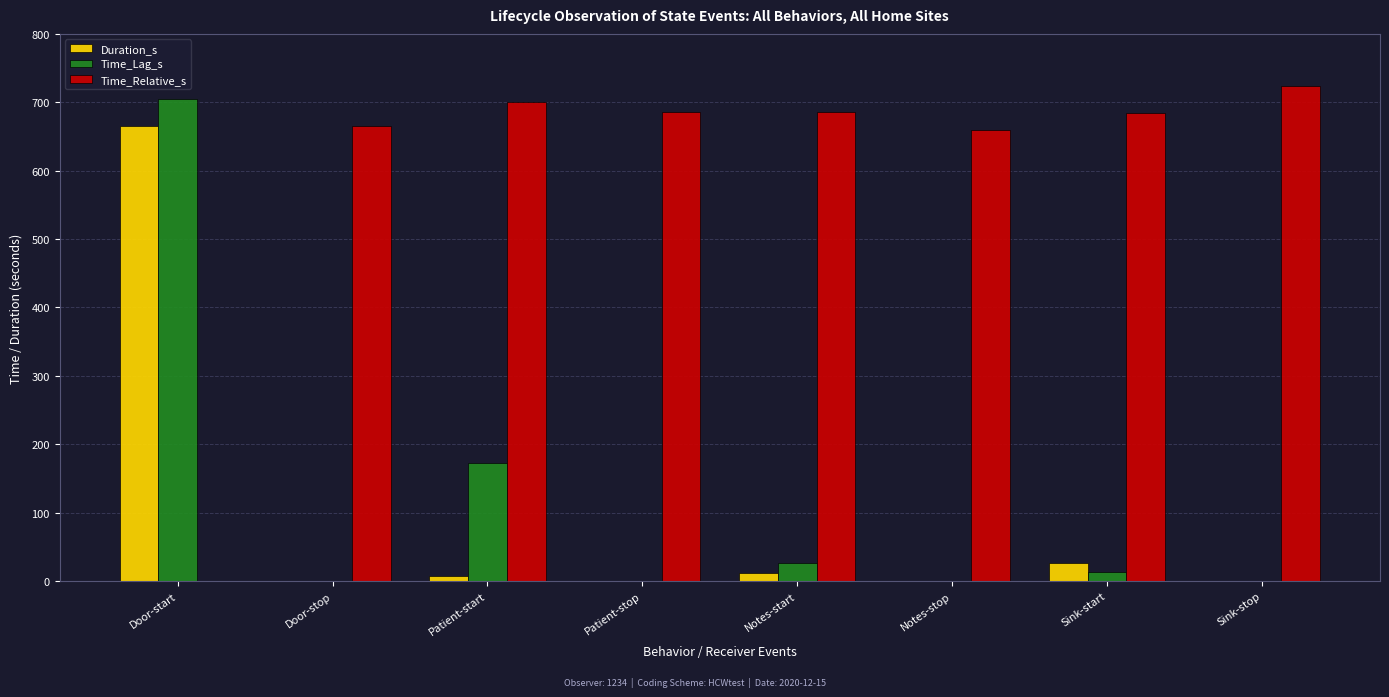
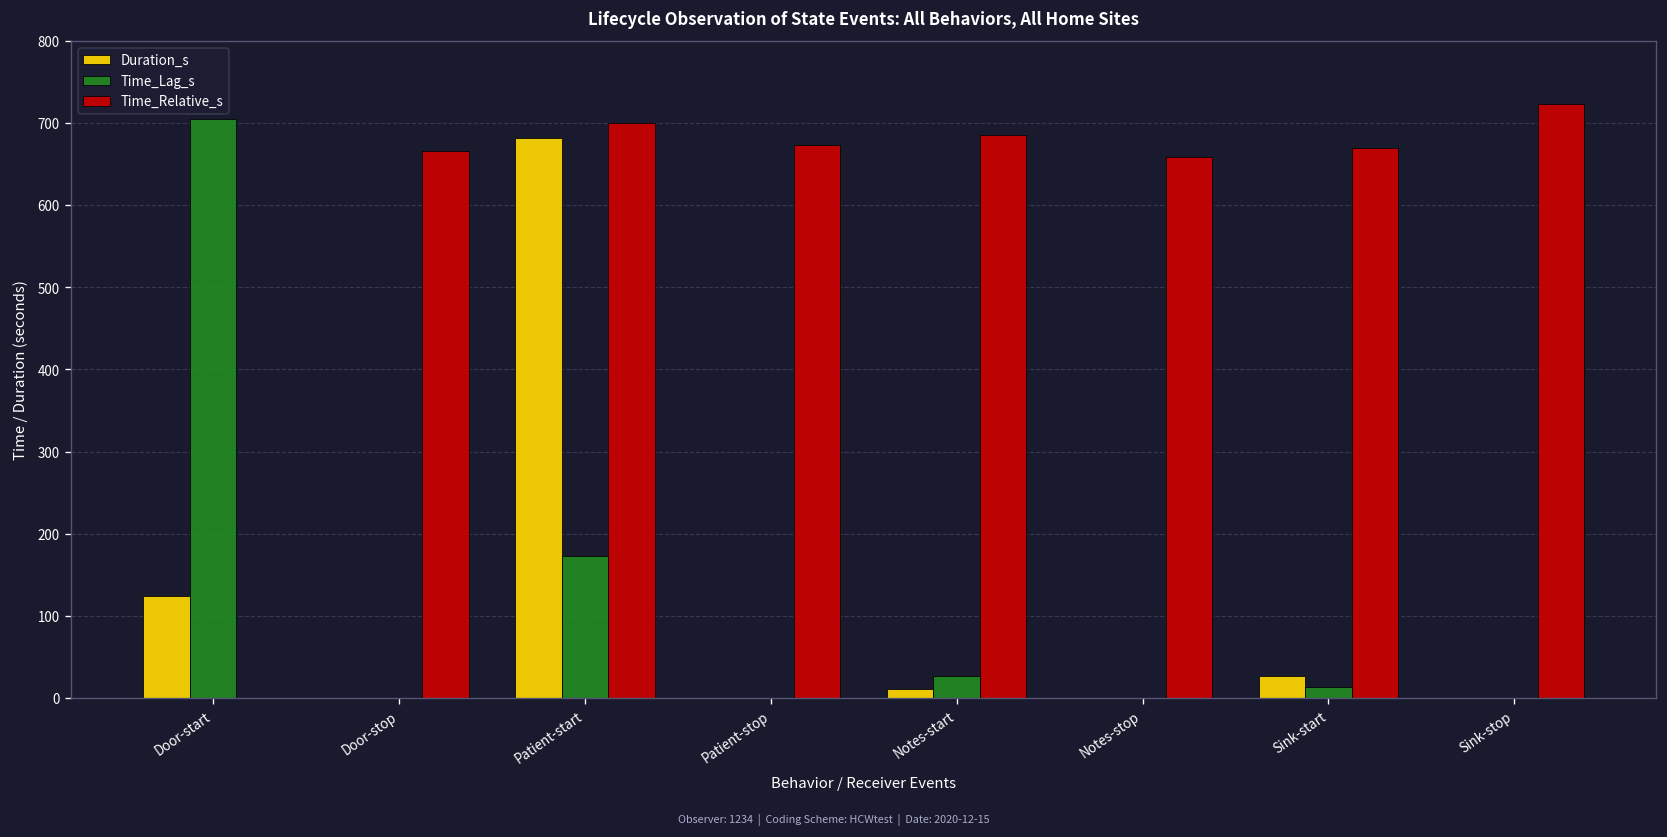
  {
    "Duration_s": {
-     "Door-start": 670,
+     "Door-start": 120,
      "Door-stop": 0,
-     "Patient-start": 10,
+     "Patient-start": 680,
      "Patient-stop": 0,
      "Notes-start": 10,
      "Notes-stop": 0,
      "Sink-start": 30,
      "Sink-stop": 0
    },
    "Time_Lag_s": {
      "Door-start": 710,
      "Door-stop": 0,
      "Patient-start": 170,
      "Patient-stop": 0,
      "Notes-start": 30,
      "Notes-stop": 0,
      "Sink-start": 10,
      "Sink-stop": 0
    },
    "Time_Relative_s": {
      "Door-start": 0,
      "Door-stop": 670,
      "Patient-start": 700,
-     "Patient-stop": 690,
+     "Patient-stop": 670,
      "Notes-start": 690,
      "Notes-stop": 660,
-     "Sink-start": 680,
+     "Sink-start": 670,
      "Sink-stop": 720
    }
  }
